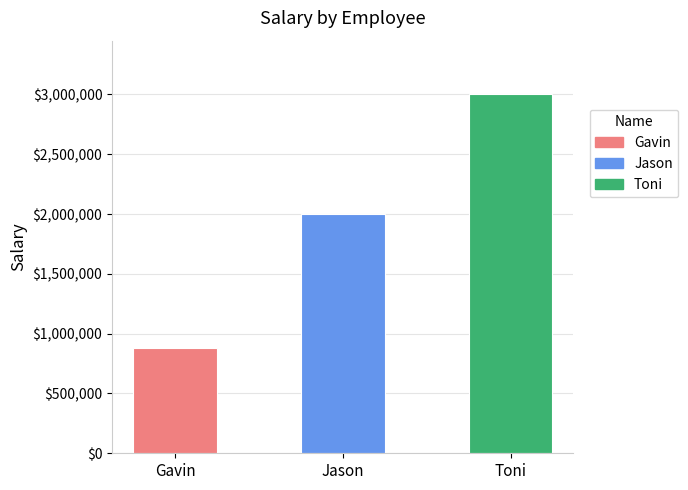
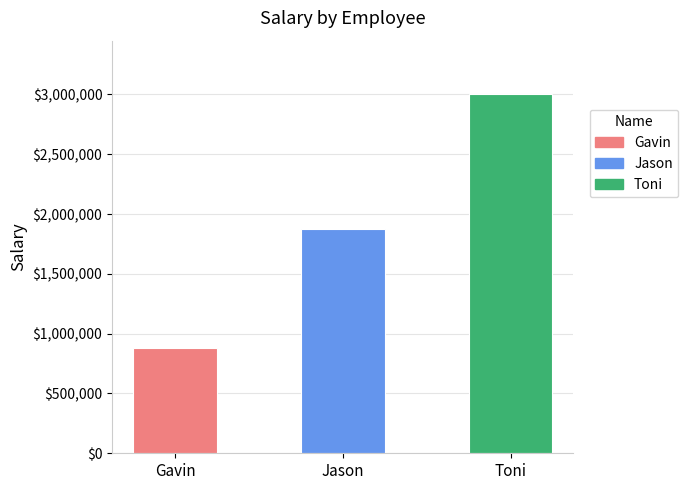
  {
    "Gavin": "$880,000",
-   "Jason": "$2,000,000",
+   "Jason": "$1,880,000",
    "Toni": "$3,000,000"
  }
